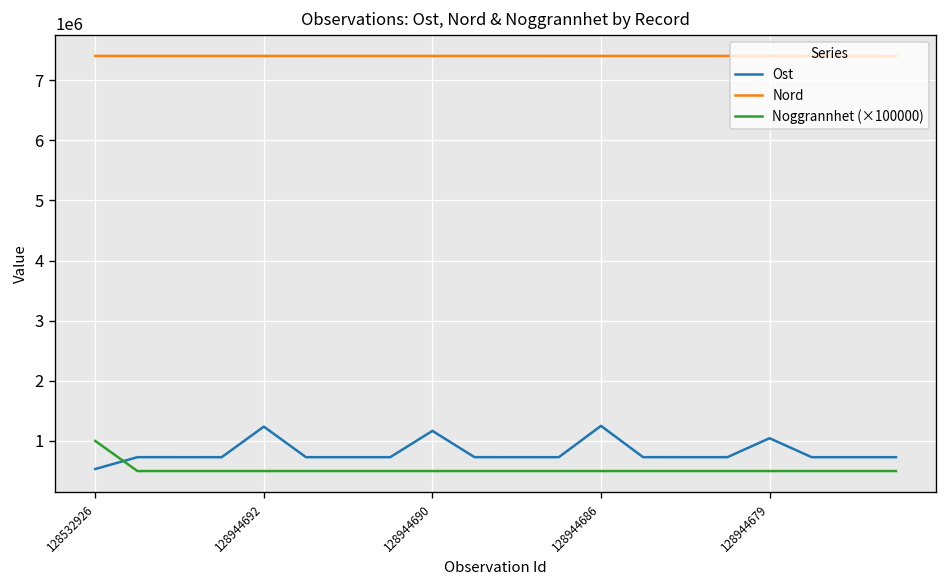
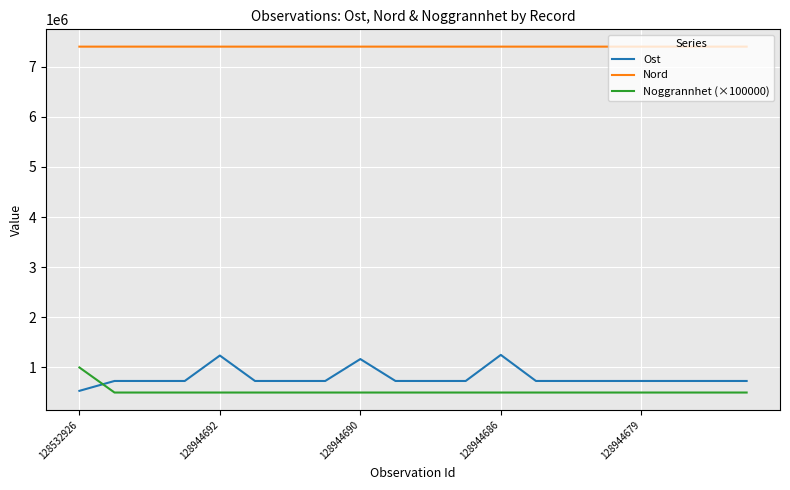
  {
    "Ost": {
      "128532926": 500000,
      "128944692": 1200000,
      "128944690": 1200000,
      "128944686": 1300000,
-     "128944679": 1000000
+     "128944679": 700000
    },
    "Nord": {
      "128532926": 7400000,
      "128944692": 7400000,
      "128944690": 7400000,
      "128944686": 7400000
    },
    "Noggrannhet (×100000)": {
      "128532926": 1000000,
      "128944692": 500000,
      "128944690": 500000,
      "128944686": 500000,
      "128944679": 500000
    }
  }
